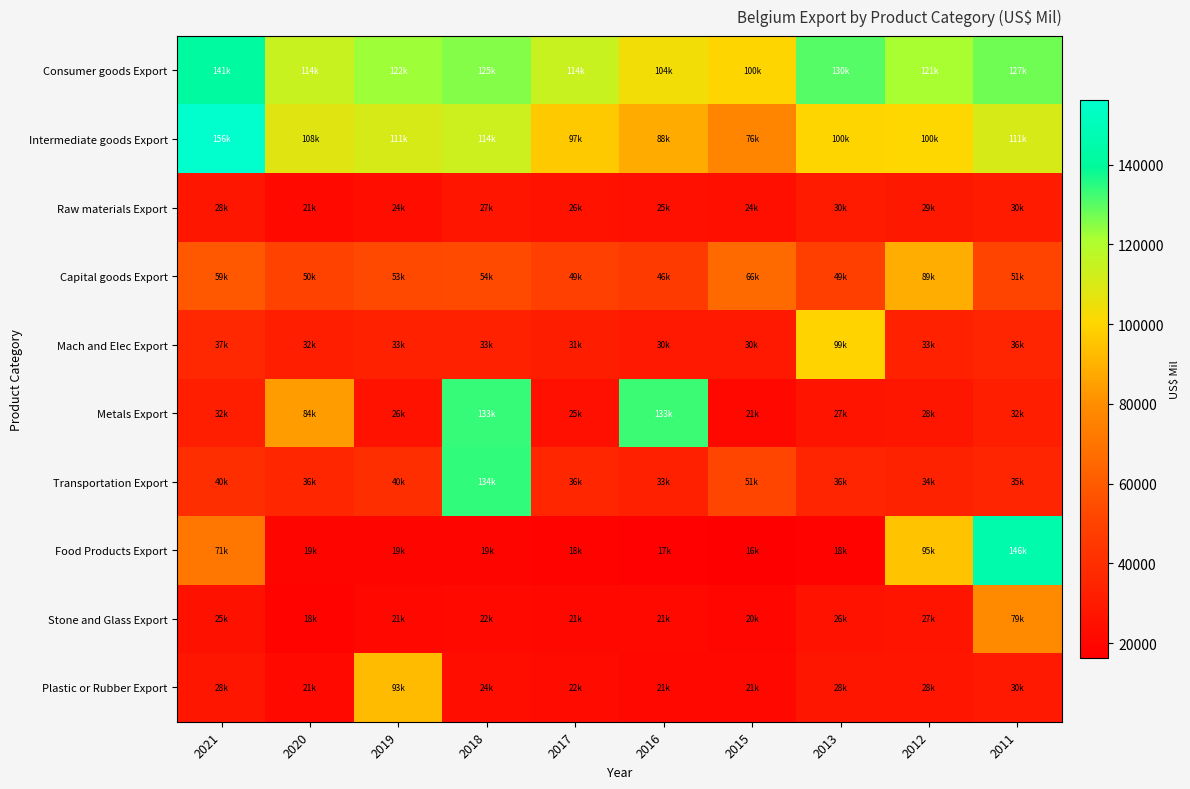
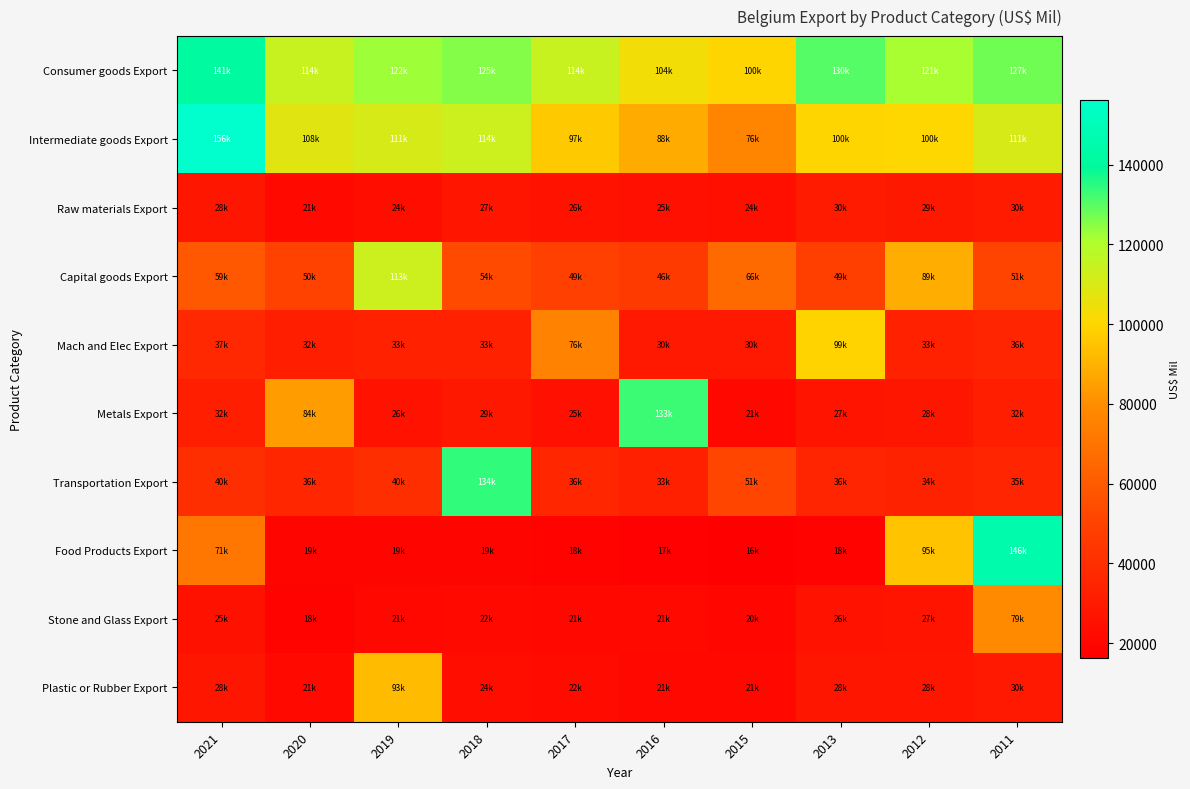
  {
    "Consumer goods Export": {
      "2021": "141k",
      "2020": "114k",
      "2019": "122k",
      "2018": "125k",
      "2017": "114k",
      "2016": "104k",
      "2015": "100k",
      "2013": "130k",
      "2012": "121k",
      "2011": "127k"
    },
    "Intermediate goods Export": {
      "2021": "156k",
      "2020": "108k",
      "2019": "111k",
      "2018": "114k",
      "2017": "97k",
      "2016": "88k",
      "2015": "76k",
      "2013": "100k",
      "2012": "100k",
      "2011": "111k"
    },
    "Raw materials Export": {
      "2021": "28k",
      "2020": "21k",
      "2019": "24k",
      "2018": "27k",
      "2017": "26k",
      "2016": "25k",
      "2015": "24k",
      "2013": "30k",
      "2012": "29k",
      "2011": "30k"
    },
    "Capital goods Export": {
      "2021": "59k",
      "2020": "50k",
-     "2019": "53k",
+     "2019": "113k",
      "2018": "54k",
      "2017": "49k",
      "2016": "46k",
      "2015": "66k",
      "2013": "49k",
      "2012": "89k",
      "2011": "51k"
    },
    "Mach and Elec Export": {
      "2021": "37k",
      "2020": "32k",
      "2019": "33k",
      "2018": "33k",
-     "2017": "31k",
+     "2017": "76k",
      "2016": "30k",
      "2015": "30k",
      "2013": "99k",
      "2012": "33k",
      "2011": "36k"
    },
    "Metals Export": {
      "2021": "32k",
      "2020": "84k",
      "2019": "26k",
-     "2018": "133k",
+     "2018": "29k",
      "2017": "25k",
      "2016": "133k",
      "2015": "21k",
      "2013": "27k",
      "2012": "28k",
      "2011": "32k"
    },
    "Transportation Export": {
      "2021": "40k",
      "2020": "36k",
      "2019": "40k",
      "2018": "134k",
      "2017": "36k",
      "2016": "33k",
      "2015": "51k",
      "2013": "36k",
      "2012": "34k",
      "2011": "35k"
    },
    "Food Products Export": {
      "2021": "71k",
      "2020": "19k",
      "2019": "19k",
      "2018": "19k",
      "2017": "18k",
      "2016": "17k",
      "2015": "16k",
      "2013": "18k",
      "2012": "95k",
      "2011": "146k"
    },
    "Stone and Glass Export": {
      "2021": "25k",
      "2020": "18k",
      "2019": "21k",
      "2018": "22k",
      "2017": "21k",
      "2016": "21k",
      "2015": "20k",
      "2013": "26k",
      "2012": "27k",
      "2011": "79k"
    },
    "Plastic or Rubber Export": {
      "2021": "28k",
      "2020": "21k",
      "2019": "93k",
      "2018": "24k",
      "2017": "22k",
      "2016": "21k",
      "2015": "21k",
      "2013": "28k",
      "2012": "28k",
      "2011": "30k"
    }
  }
